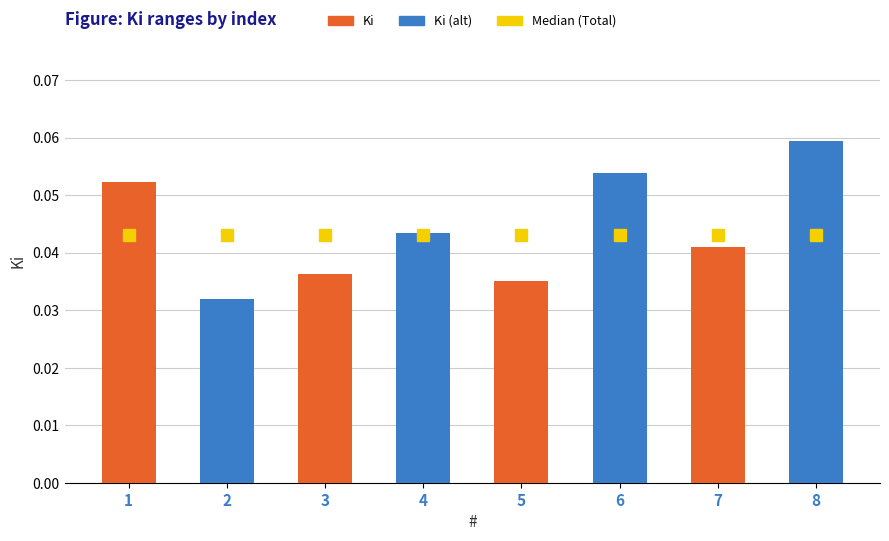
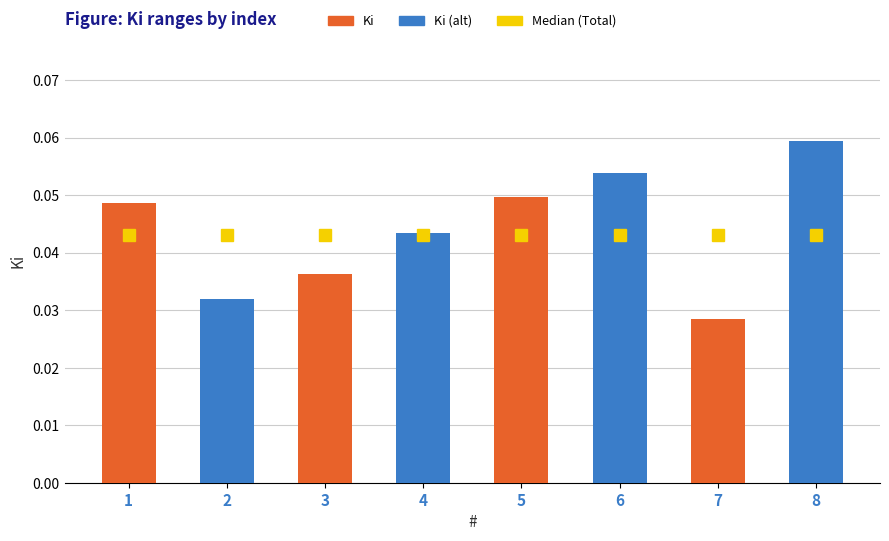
  {
    "Ki": {
-     "1": 0.052,
+     "1": 0.049,
      "2": 0.032,
      "3": 0.036,
      "4": 0.043,
-     "5": 0.035,
+     "5": 0.050,
      "6": 0.054,
-     "7": 0.041,
+     "7": 0.029,
      "8": 0.059
    }
  }
